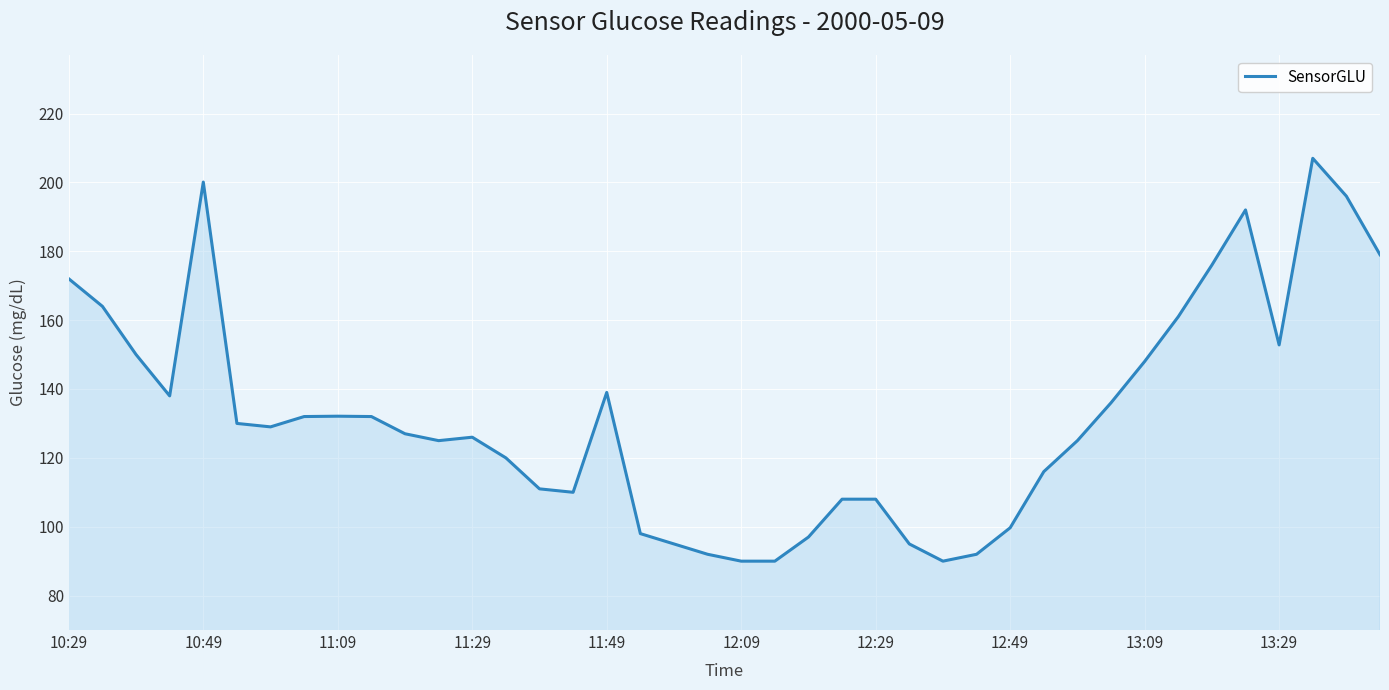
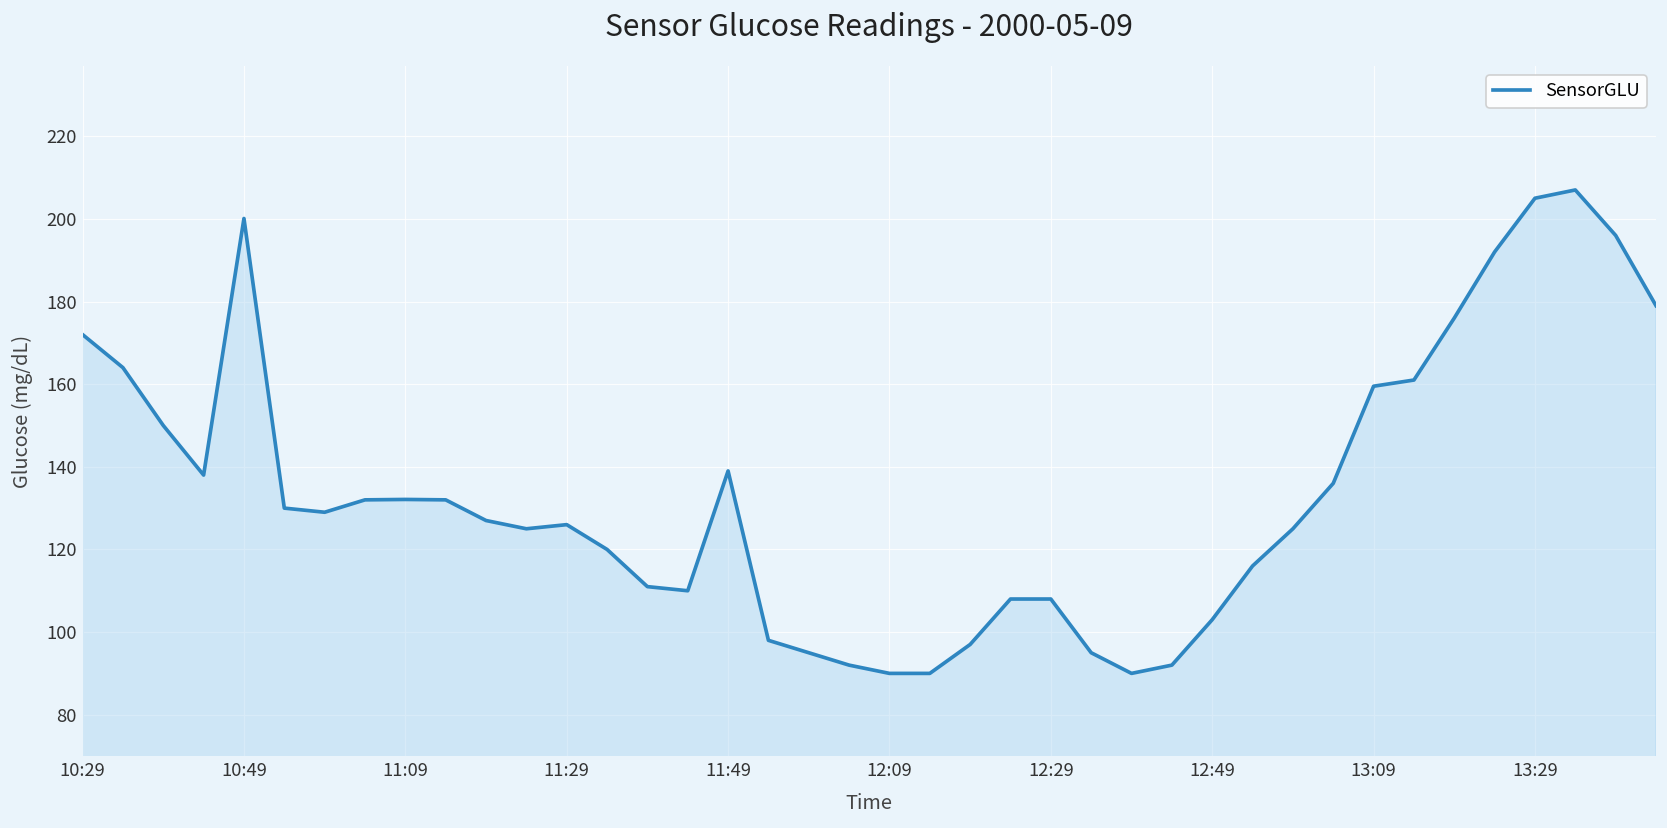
  {
    "10:29": 172,
    "10:49": 200,
    "11:09": 132,
    "11:29": 126,
    "11:49": 139,
    "12:09": 90,
    "12:29": 108,
-   "12:49": 100,
-   "13:09": 148,
-   "13:29": 153
+   "12:49": 103,
+   "13:09": 160,
+   "13:29": 205
  }
